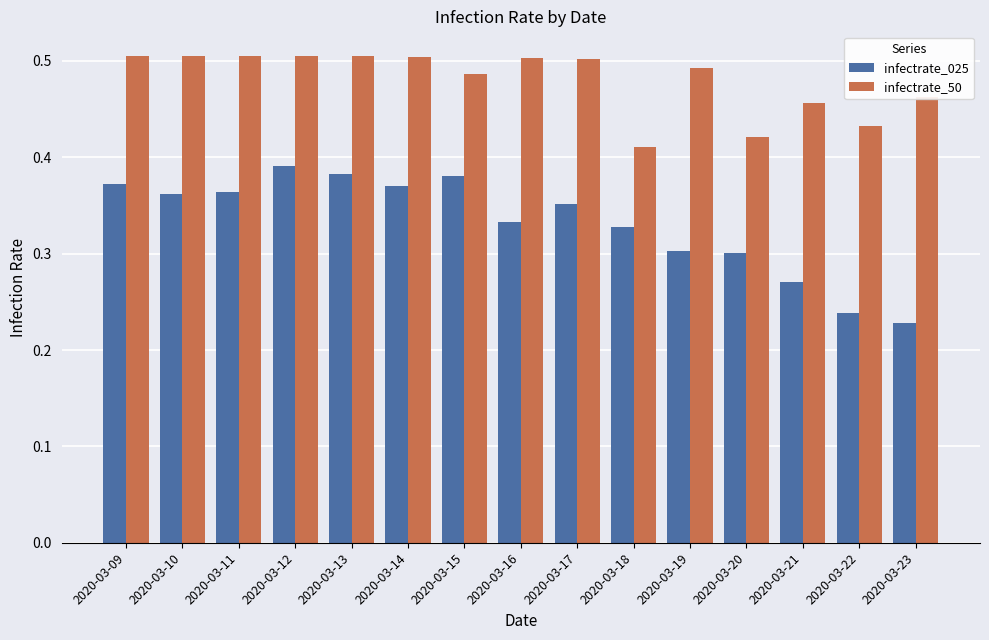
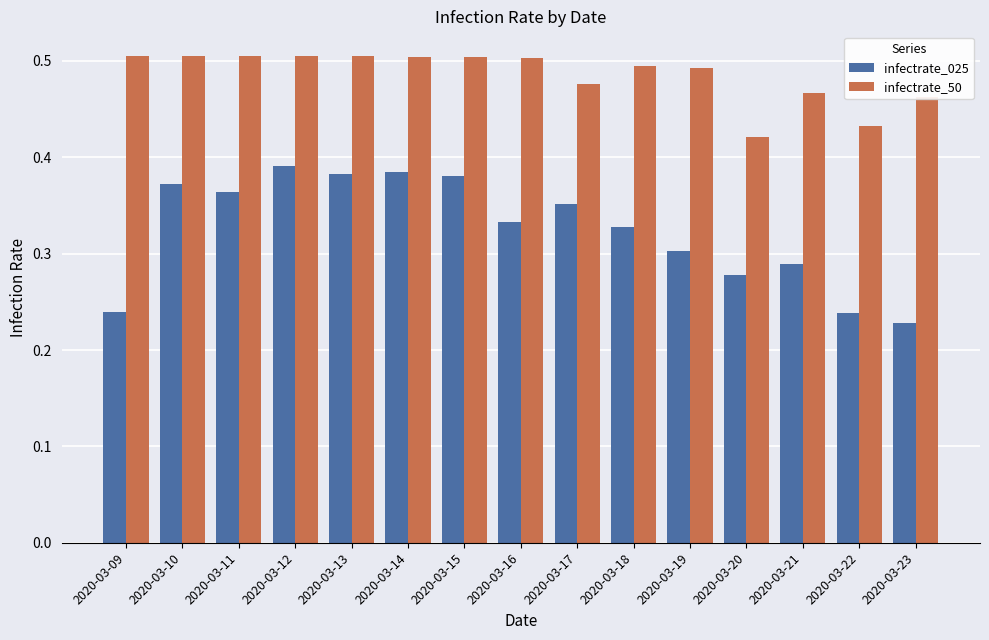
  {
    "infectrate_025": {
-     "2020-03-09": 0.37,
-     "2020-03-10": 0.36,
+     "2020-03-09": 0.24,
+     "2020-03-10": 0.37,
      "2020-03-11": 0.36,
      "2020-03-12": 0.39,
      "2020-03-13": 0.38,
-     "2020-03-14": 0.37,
+     "2020-03-14": 0.38,
      "2020-03-15": 0.38,
      "2020-03-16": 0.33,
      "2020-03-17": 0.35,
      "2020-03-18": 0.33,
      "2020-03-19": 0.30,
-     "2020-03-20": 0.30,
-     "2020-03-21": 0.27,
+     "2020-03-20": 0.28,
+     "2020-03-21": 0.29,
      "2020-03-22": 0.24,
      "2020-03-23": 0.23
    },
    "infectrate_50": {
      "2020-03-09": 0.51,
      "2020-03-10": 0.51,
      "2020-03-11": 0.51,
      "2020-03-12": 0.51,
      "2020-03-13": 0.51,
      "2020-03-14": 0.50,
-     "2020-03-15": 0.49,
+     "2020-03-15": 0.50,
      "2020-03-16": 0.50,
-     "2020-03-17": 0.50,
-     "2020-03-18": 0.41,
+     "2020-03-17": 0.48,
+     "2020-03-18": 0.50,
      "2020-03-19": 0.49,
      "2020-03-20": 0.42,
-     "2020-03-21": 0.46,
+     "2020-03-21": 0.47,
      "2020-03-22": 0.43
    }
  }
